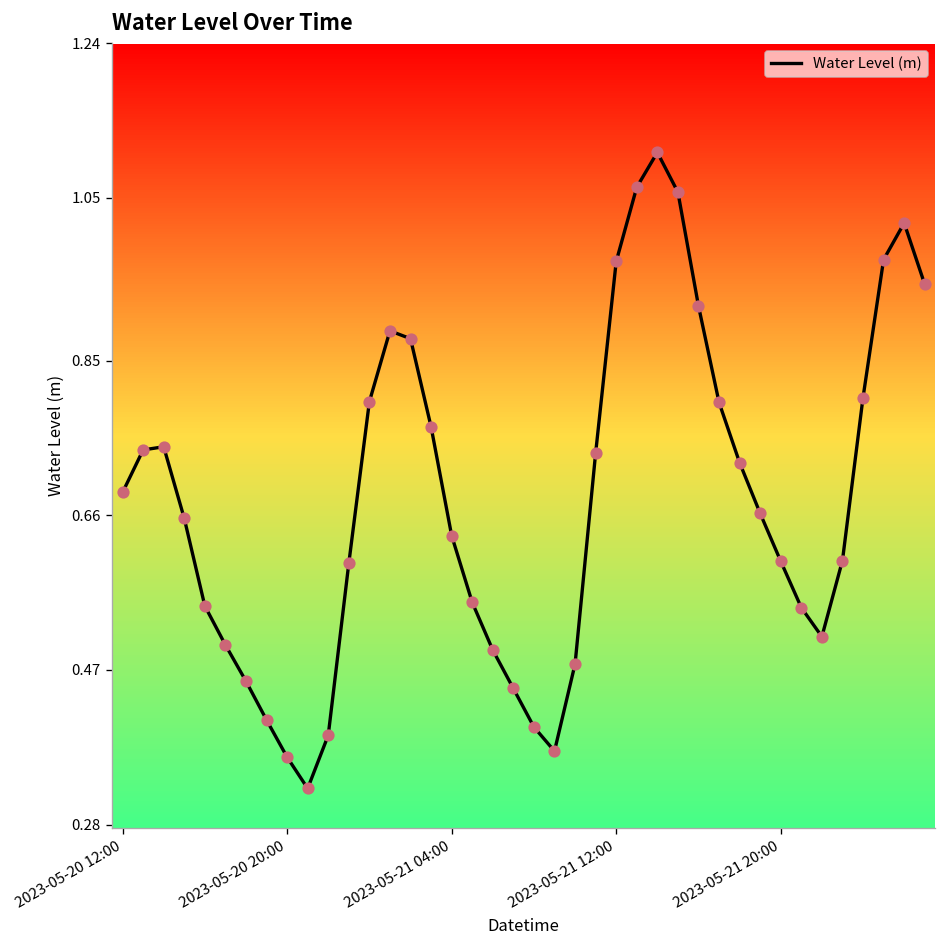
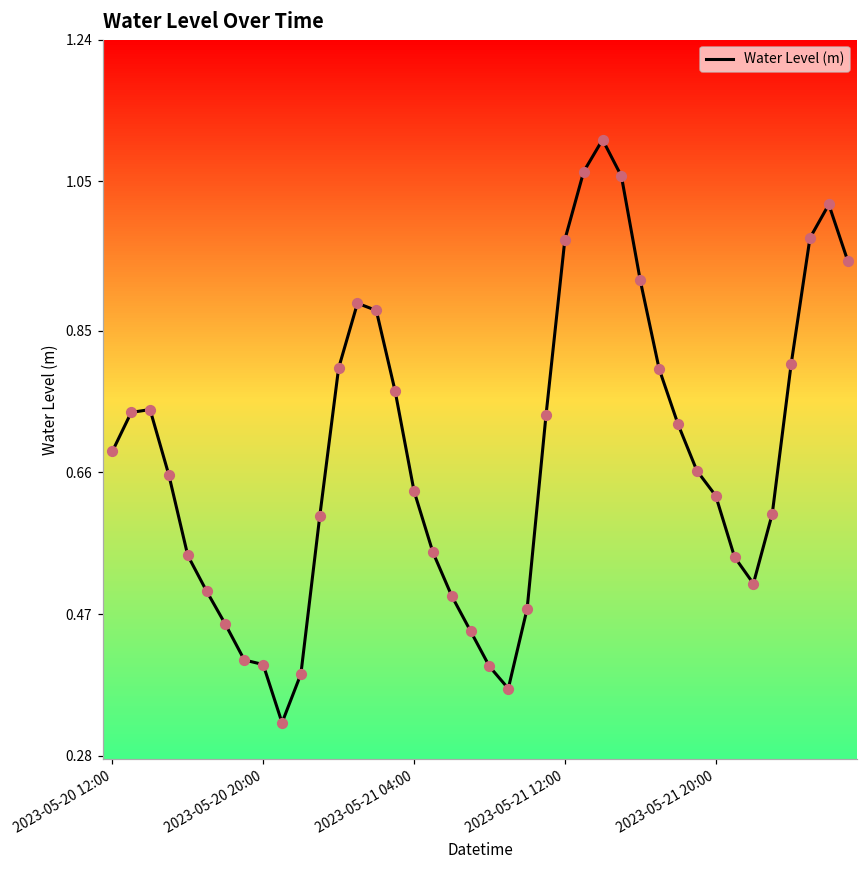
  {
    "2023-05-20 12:00": 0.69,
-   "2023-05-20 20:00": 0.36,
+   "2023-05-20 20:00": 0.40,
    "2023-05-21 04:00": 0.64,
    "2023-05-21 12:00": 0.97,
-   "2023-05-21 20:00": 0.60
+   "2023-05-21 20:00": 0.63
  }
